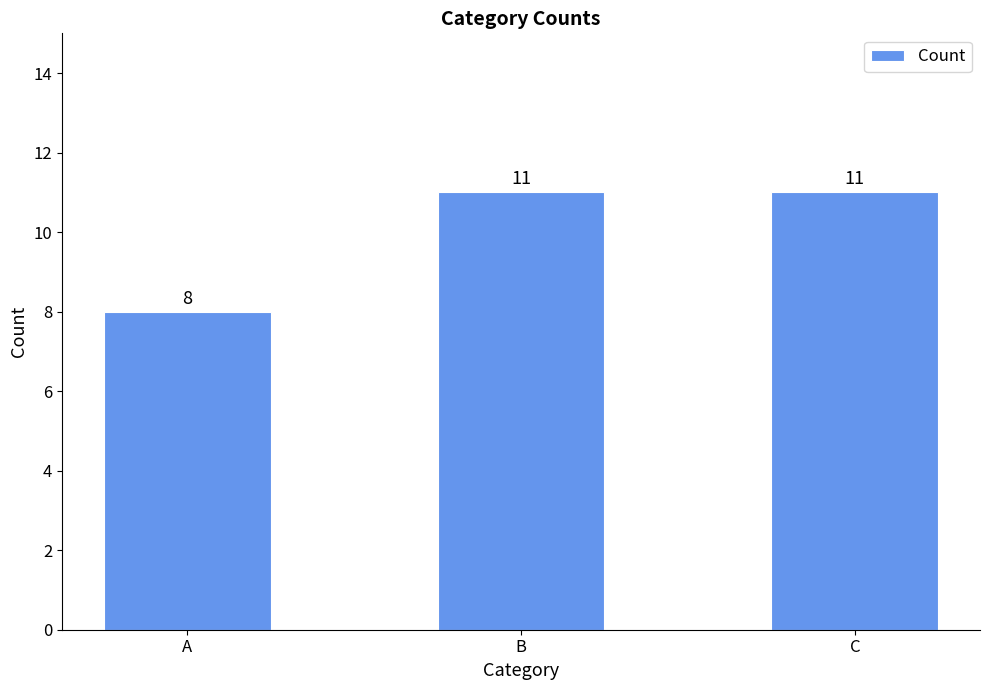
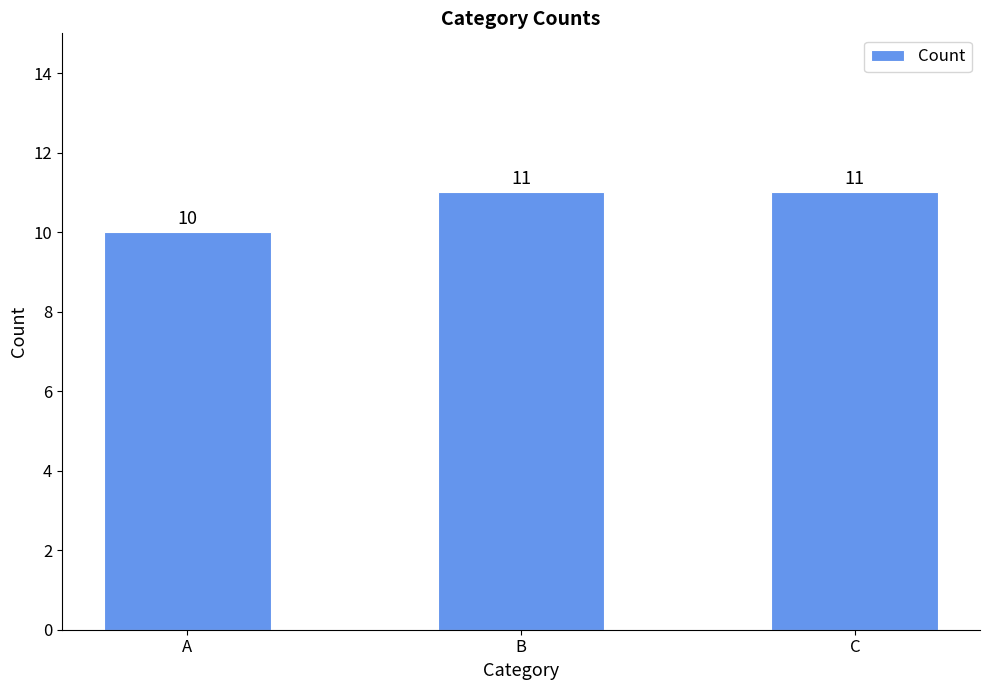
  {
-   "A": 8,
+   "A": 10,
    "B": 11,
    "C": 11
  }
